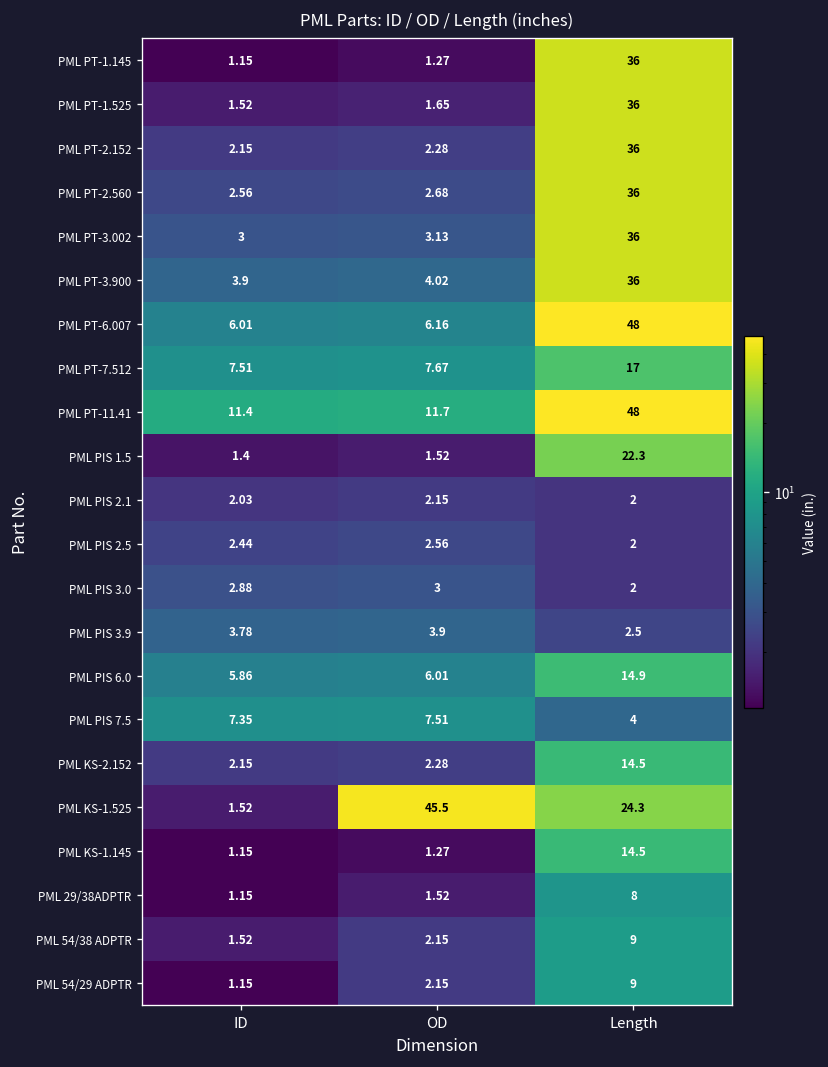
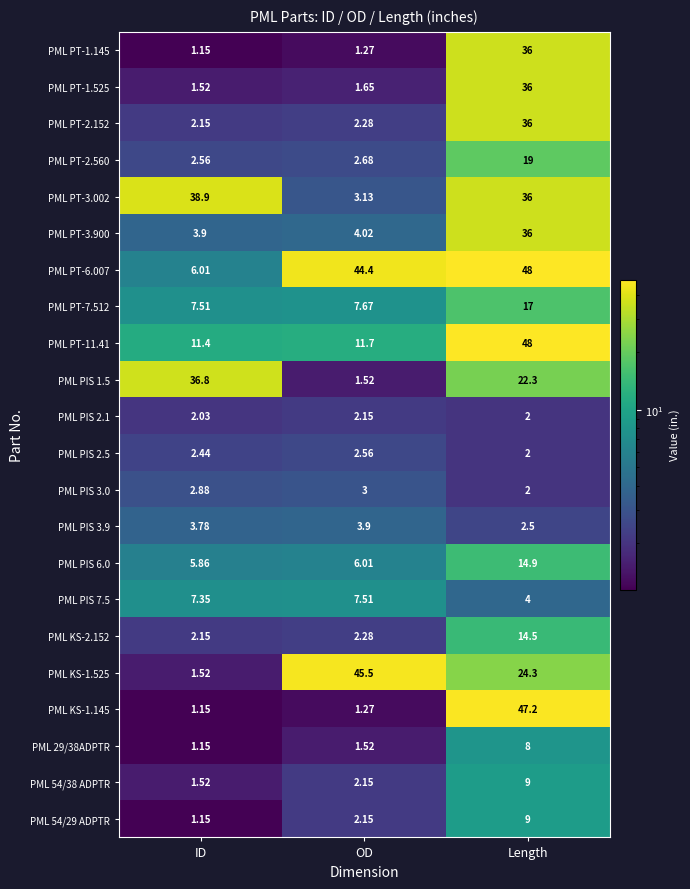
  {
    "PML PT-1.145": {
      "ID": 1.15,
      "OD": 1.27,
      "Length": 36
    },
    "PML PT-1.525": {
      "ID": 1.52,
      "OD": 1.65,
      "Length": 36
    },
    "PML PT-2.152": {
      "ID": 2.15,
      "OD": 2.28,
      "Length": 36
    },
    "PML PT-2.560": {
      "ID": 2.56,
      "OD": 2.68,
-     "Length": 36
+     "Length": 19
    },
    "PML PT-3.002": {
-     "ID": 3,
+     "ID": 38.9,
      "OD": 3.13,
      "Length": 36
    },
    "PML PT-3.900": {
      "ID": 3.9,
      "OD": 4.02,
      "Length": 36
    },
    "PML PT-6.007": {
      "ID": 6.01,
-     "OD": 6.16,
+     "OD": 44.4,
      "Length": 48
    },
    "PML PT-7.512": {
      "ID": 7.51,
      "OD": 7.67,
      "Length": 17
    },
    "PML PT-11.41": {
      "ID": 11.4,
      "OD": 11.7,
      "Length": 48
    },
    "PML PIS 1.5": {
-     "ID": 1.4,
+     "ID": 36.8,
      "OD": 1.52,
      "Length": 22.3
    },
    "PML PIS 2.1": {
      "ID": 2.03,
      "OD": 2.15,
      "Length": 2
    },
    "PML PIS 2.5": {
      "ID": 2.44,
      "OD": 2.56,
      "Length": 2
    },
    "PML PIS 3.0": {
      "ID": 2.88,
      "OD": 3,
      "Length": 2
    },
    "PML PIS 3.9": {
      "ID": 3.78,
      "OD": 3.9,
      "Length": 2.5
    },
    "PML PIS 6.0": {
      "ID": 5.86,
      "OD": 6.01,
      "Length": 14.9
    },
    "PML PIS 7.5": {
      "ID": 7.35,
      "OD": 7.51,
      "Length": 4
    },
    "PML KS-2.152": {
      "ID": 2.15,
      "OD": 2.28,
      "Length": 14.5
    },
    "PML KS-1.525": {
      "ID": 1.52,
      "OD": 45.5,
      "Length": 24.3
    },
    "PML KS-1.145": {
      "ID": 1.15,
      "OD": 1.27,
-     "Length": 14.5
+     "Length": 47.2
    },
    "PML 29/38ADPTR": {
      "ID": 1.15,
      "OD": 1.52,
      "Length": 8
    },
    "PML 54/38 ADPTR": {
      "ID": 1.52,
      "OD": 2.15,
      "Length": 9
    },
    "PML 54/29 ADPTR": {
      "ID": 1.15,
      "OD": 2.15,
      "Length": 9
    }
  }
